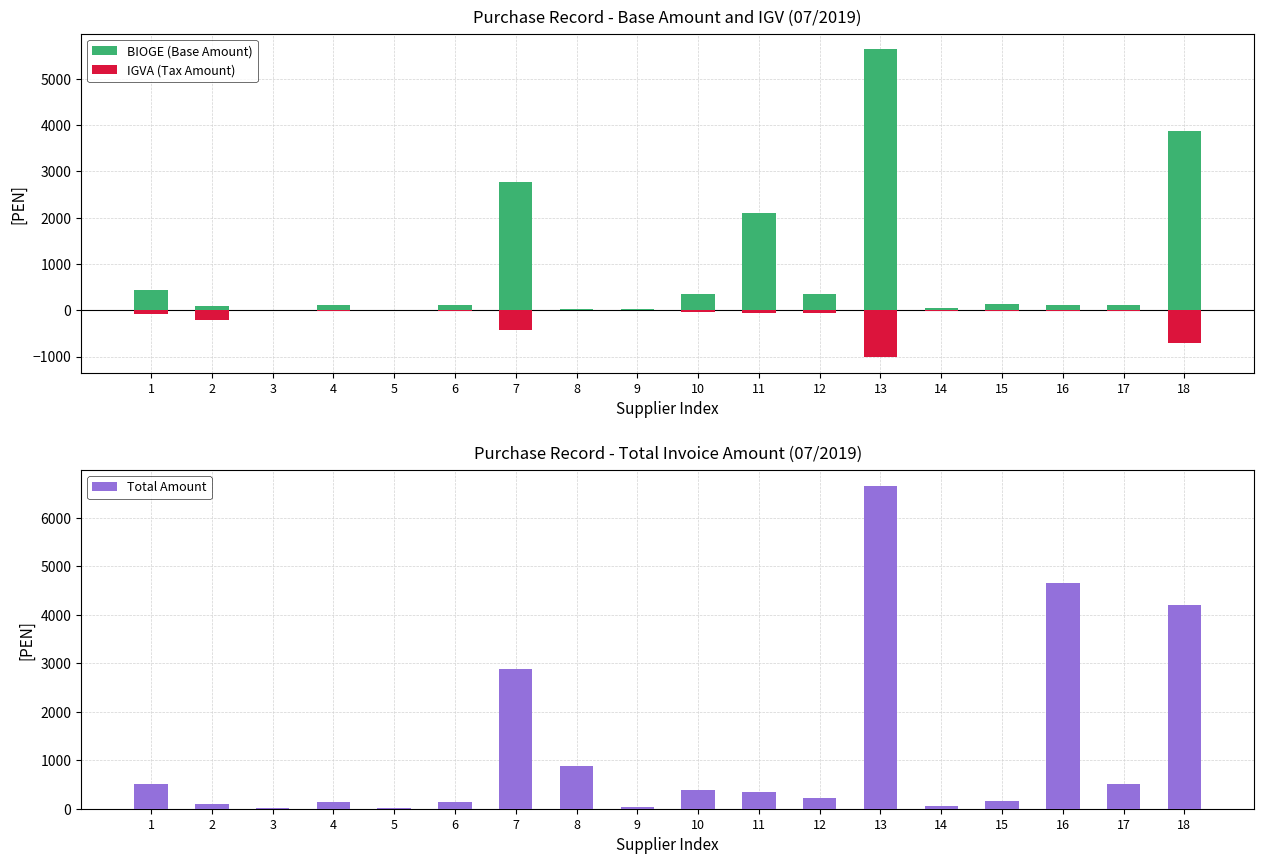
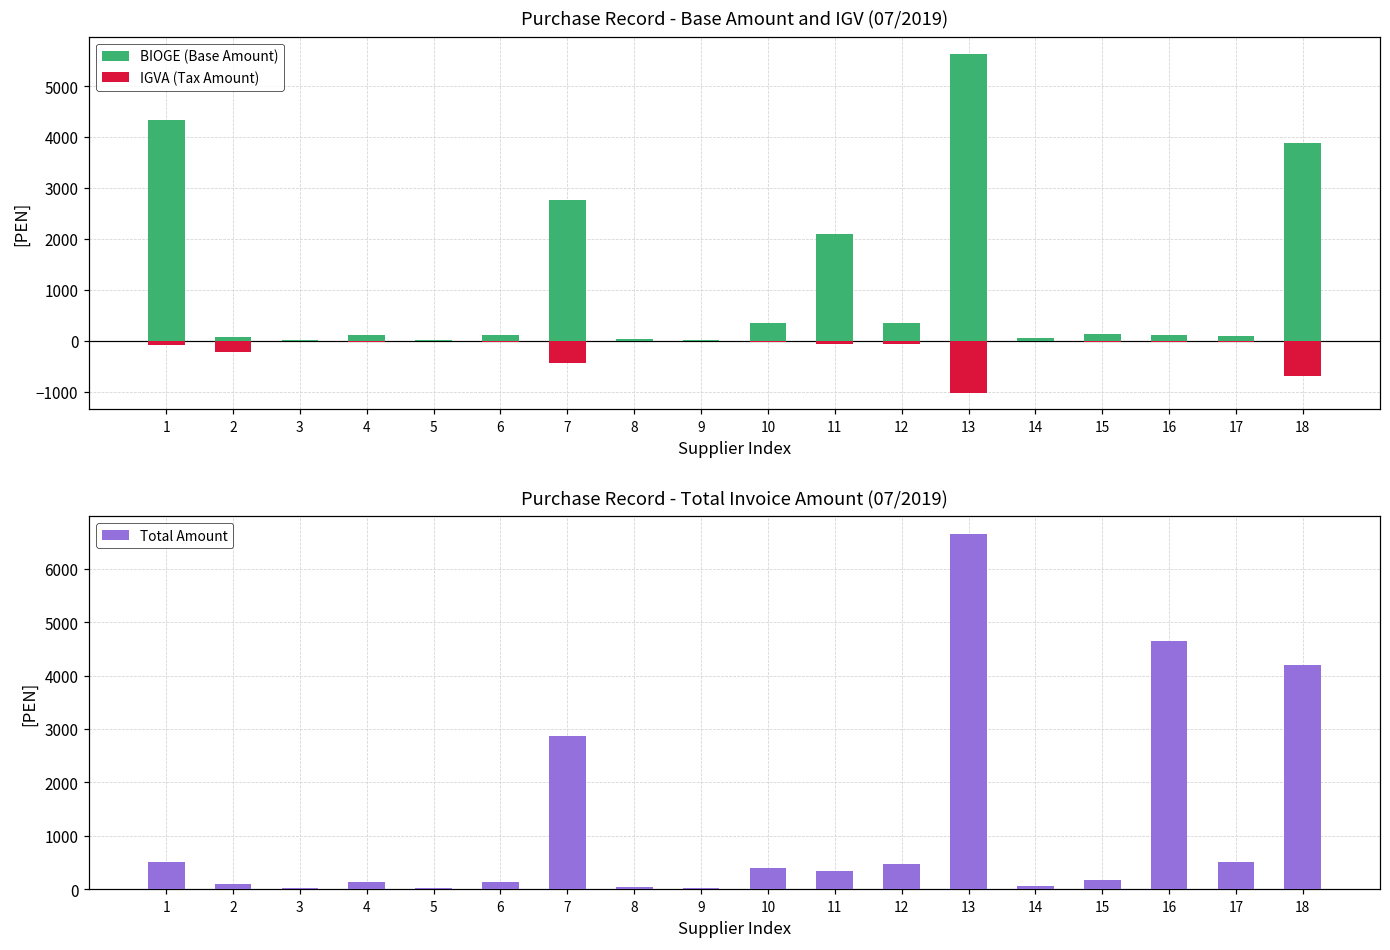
  {
    "Purchase Record - Base Amount and IGV (07/2019)": {
      "BIOGE (Base Amount)": {
-       "1": 400,
+       "1": 4300,
        "2": 100,
        "4": 100,
        "6": 100,
        "7": 2800,
        "10": 400,
        "11": 2100,
        "12": 400,
        "13": 5600,
        "15": 100,
        "16": 100,
        "17": 100,
        "18": 3900
      },
      "IGVA (Tax Amount)": {
        "1": -100,
        "2": -200,
        "7": -400,
        "12": -100,
        "13": -1000,
        "18": -700
      }
    },
    "Purchase Record - Total Invoice Amount (07/2019)": {
      "1": 500,
      "2": 100,
      "4": 100,
      "6": 100,
      "7": 2900,
-     "8": 900,
+     "8": 0,
      "10": 400,
      "11": 300,
-     "12": 200,
+     "12": 500,
      "13": 6700,
      "14": 100,
      "15": 200,
      "16": 4700,
      "17": 500,
      "18": 4200
    }
  }
